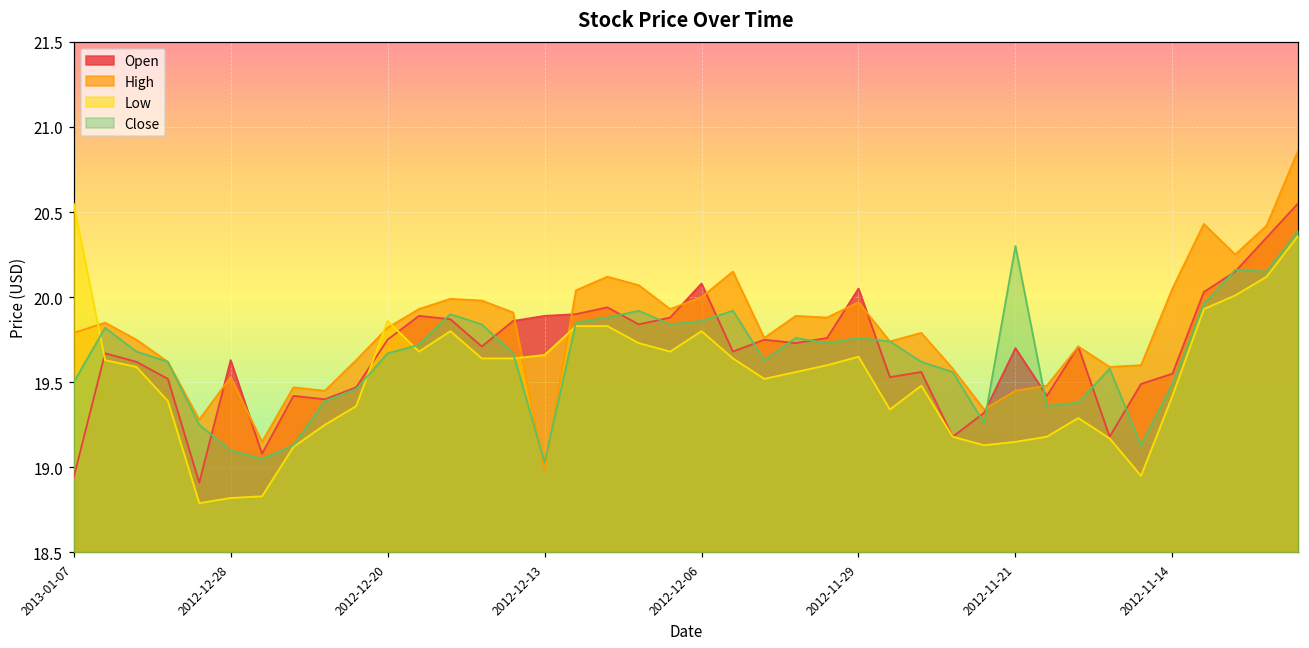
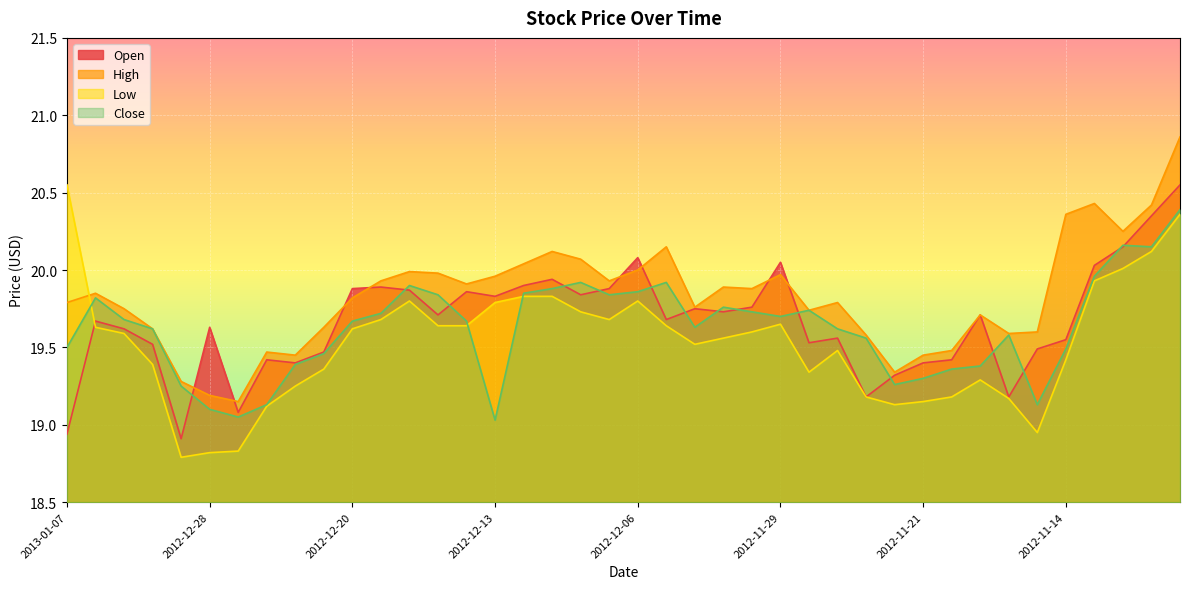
  {
    "Open": {
      "2013-01-07": 18.94,
      "2012-12-28": 19.63,
-     "2012-12-20": 19.75,
-     "2012-12-13": 19.89,
+     "2012-12-20": 19.88,
+     "2012-12-13": 19.83,
      "2012-12-06": 20.08,
      "2012-11-29": 20.05,
-     "2012-11-21": 19.7,
+     "2012-11-21": 19.4,
      "2012-11-14": 19.55
    },
    "High": {
      "2013-01-07": 19.79,
-     "2012-12-28": 19.53,
+     "2012-12-28": 19.19,
      "2012-12-20": 19.82,
-     "2012-12-13": 18.98,
+     "2012-12-13": 19.96,
      "2012-12-06": 20.00,
      "2012-11-29": 19.97,
      "2012-11-21": 19.45,
-     "2012-11-14": 20.05
+     "2012-11-14": 20.36
    },
    "Low": {
      "2013-01-07": 20.55,
      "2012-12-28": 18.82,
-     "2012-12-20": 19.86,
-     "2012-12-13": 19.66,
+     "2012-12-20": 19.62,
+     "2012-12-13": 19.79,
      "2012-12-06": 19.80,
      "2012-11-29": 19.65,
      "2012-11-21": 19.15,
      "2012-11-14": 19.42
    },
    "Close": {
      "2013-01-07": 19.50,
      "2012-12-28": 19.10,
      "2012-12-20": 19.67,
      "2012-12-13": 19.03,
      "2012-12-06": 19.86,
-     "2012-11-29": 19.76,
-     "2012-11-21": 20.3,
+     "2012-11-29": 19.70,
+     "2012-11-21": 19.3,
      "2012-11-14": 19.49
    }
  }
